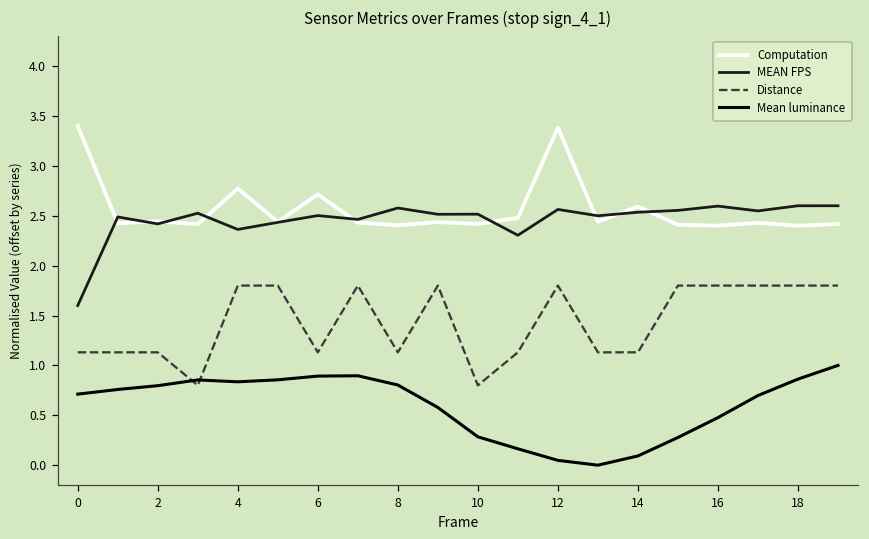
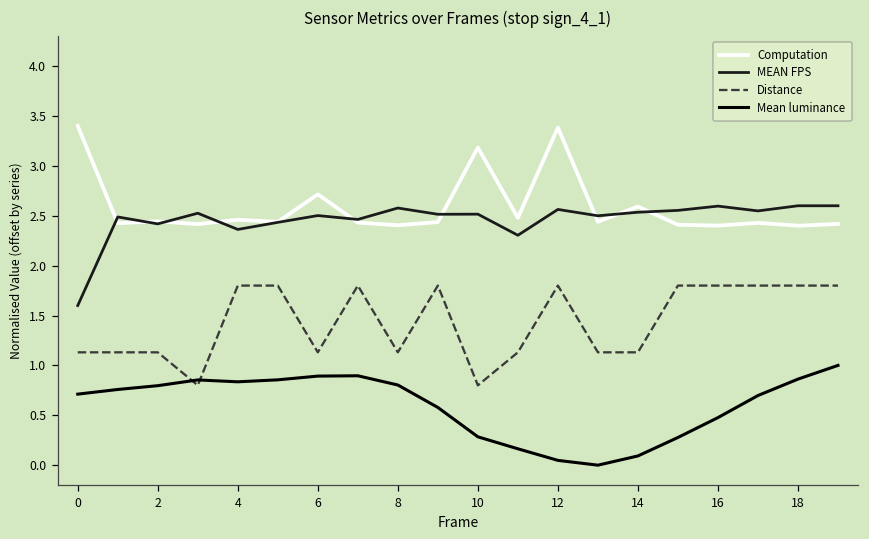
  {
    "Computation": {
      "0": 3.4,
-     "4": 2.8,
+     "4": 2.5,
      "6": 2.7,
      "8": 2.4,
-     "10": 2.4,
+     "10": 3.2,
      "12": 3.4,
      "14": 2.6,
      "16": 2.4,
      "18": 2.4
    }
  }
